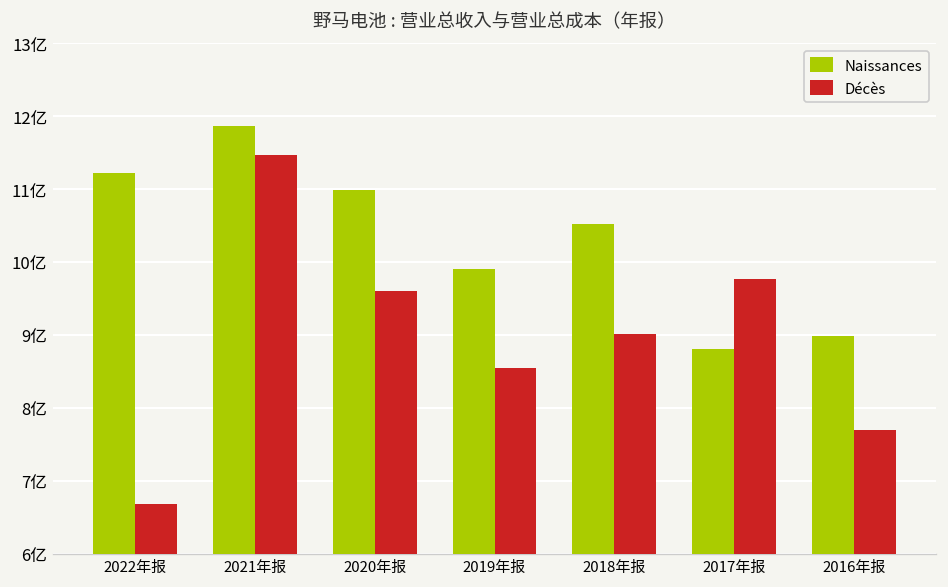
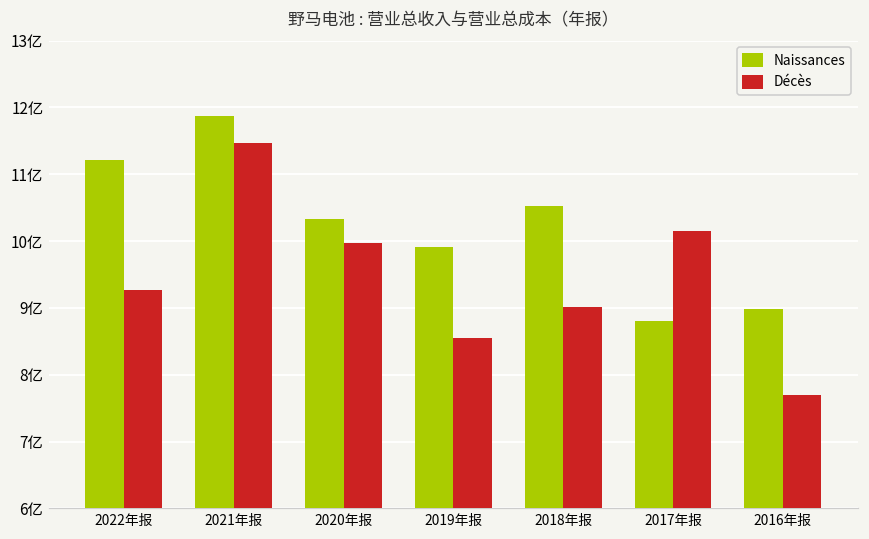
  {
    "Naissances": {
      "2022年报": "11.2亿",
      "2021年报": "11.9亿",
-     "2020年报": "11.0亿",
+     "2020年报": "10.3亿",
      "2019年报": "9.9亿",
      "2018年报": "10.5亿",
      "2017年报": "8.8亿",
      "2016年报": "9.0亿"
    },
    "Décès": {
-     "2022年报": "6.7亿",
+     "2022年报": "9.3亿",
      "2021年报": "11.5亿",
-     "2020年报": "9.6亿",
+     "2020年报": "10.0亿",
      "2019年报": "8.6亿",
      "2018年报": "9.0亿",
-     "2017年报": "9.8亿",
+     "2017年报": "10.2亿",
      "2016年报": "7.7亿"
    }
  }
